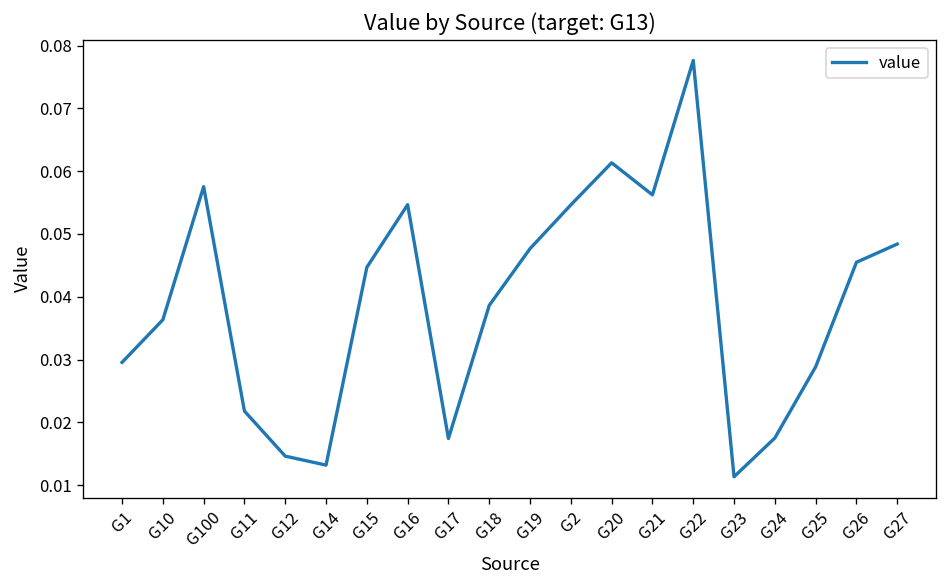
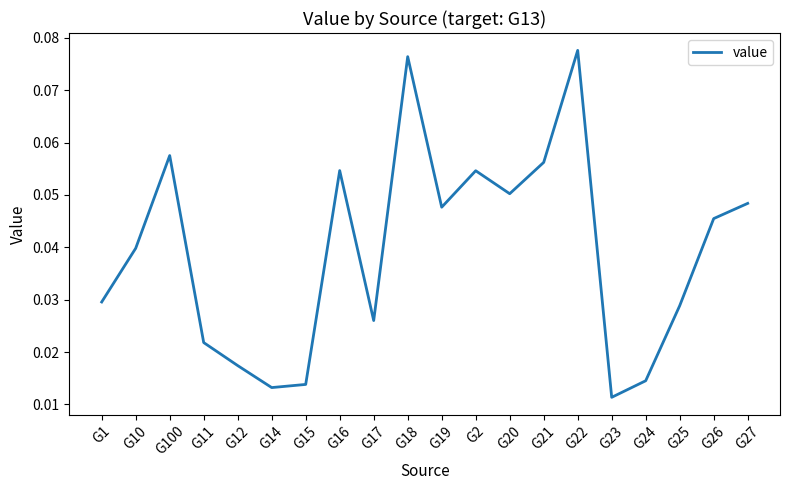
  {
    "G1": 0.030,
-   "G10": 0.036,
+   "G10": 0.040,
    "G100": 0.058,
    "G11": 0.022,
-   "G12": 0.015,
+   "G12": 0.017,
    "G14": 0.013,
-   "G15": 0.045,
+   "G15": 0.014,
    "G16": 0.055,
-   "G17": 0.017,
-   "G18": 0.039,
+   "G17": 0.026,
+   "G18": 0.076,
    "G19": 0.048,
    "G2": 0.055,
-   "G20": 0.061,
+   "G20": 0.050,
    "G21": 0.056,
    "G22": 0.078,
    "G23": 0.011,
-   "G24": 0.018,
+   "G24": 0.015,
    "G25": 0.029,
    "G26": 0.045,
    "G27": 0.048
  }
